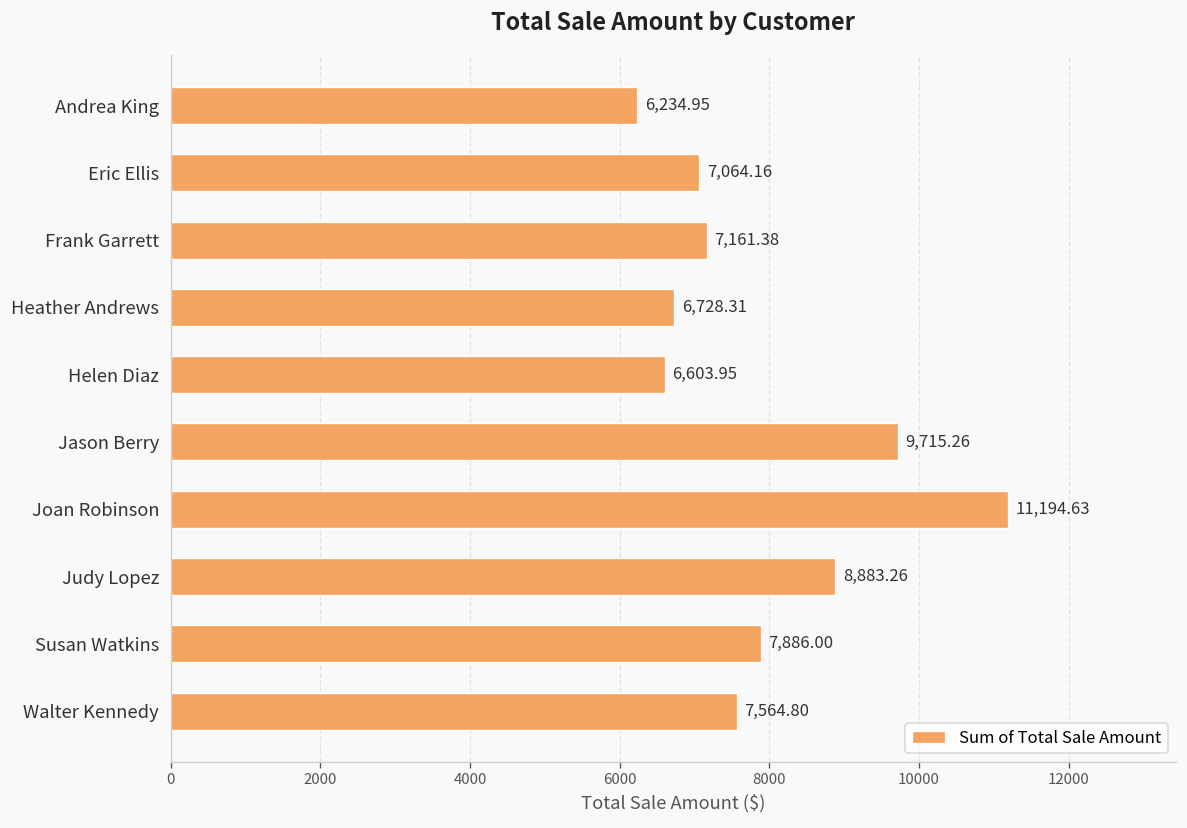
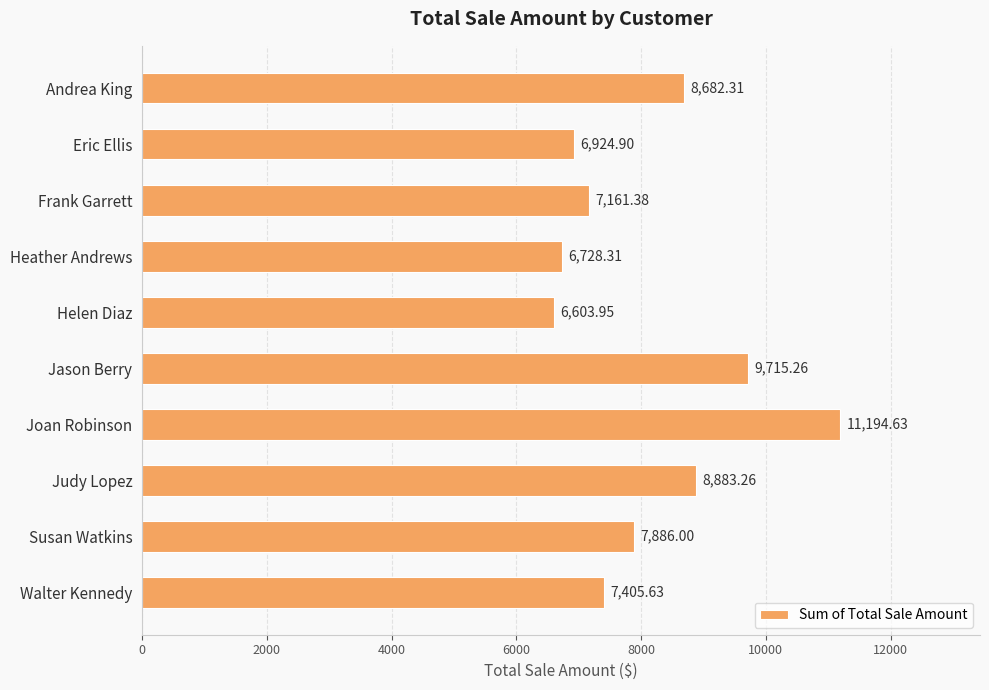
  {
-   "Andrea King": "6,234.95",
-   "Eric Ellis": "7,064.16",
+   "Andrea King": "8,682.31",
+   "Eric Ellis": "6,924.90",
    "Frank Garrett": "7,161.38",
    "Heather Andrews": "6,728.31",
    "Helen Diaz": "6,603.95",
    "Jason Berry": "9,715.26",
    "Joan Robinson": "11,194.63",
    "Judy Lopez": "8,883.26",
    "Susan Watkins": "7,886.00",
-   "Walter Kennedy": "7,564.80"
+   "Walter Kennedy": "7,405.63"
  }
